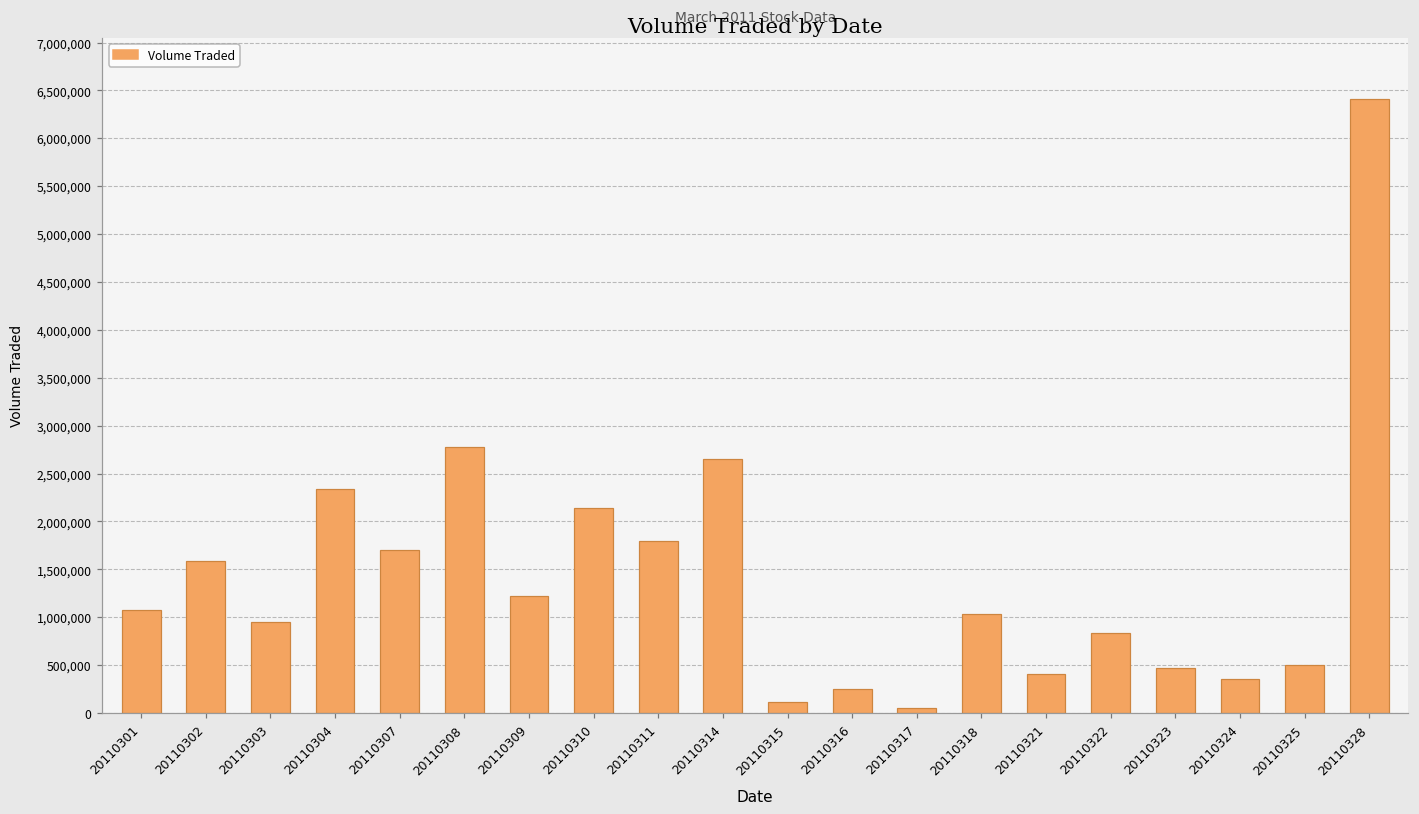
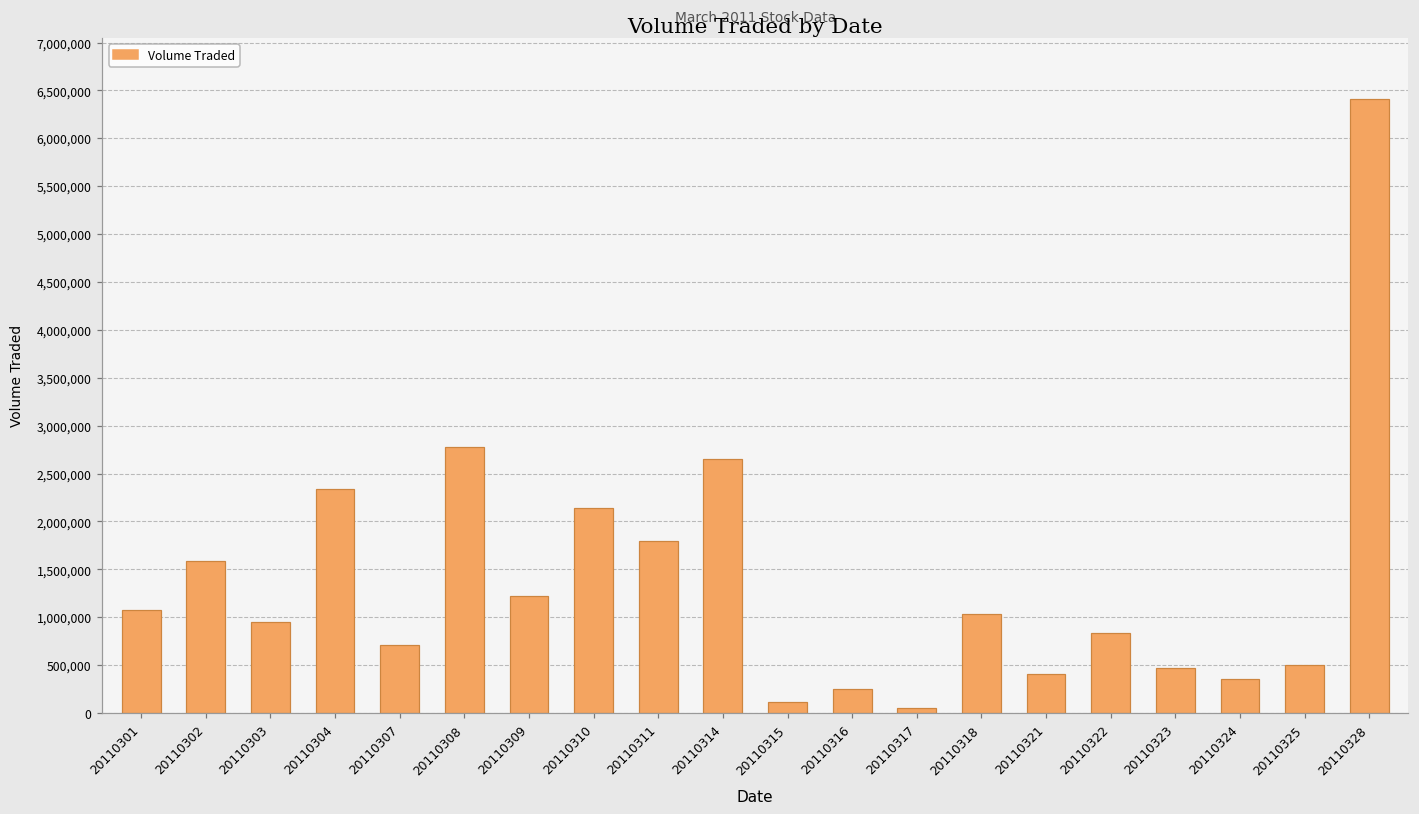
  {
    "20110301": "1,100,000",
    "20110302": "1,600,000",
    "20110303": "1,000,000",
    "20110304": "2,300,000",
-   "20110307": "1,700,000",
+   "20110307": "700,000",
    "20110308": "2,800,000",
    "20110309": "1,200,000",
    "20110310": "2,100,000",
    "20110311": "1,800,000",
    "20110314": "2,700,000",
    "20110315": "100,000",
    "20110316": "300,000",
    "20110317": "100,000",
    "20110318": "1,000,000",
    "20110321": "400,000",
    "20110322": "800,000",
    "20110323": "500,000",
    "20110324": "400,000",
    "20110325": "500,000",
    "20110328": "6,400,000"
  }
